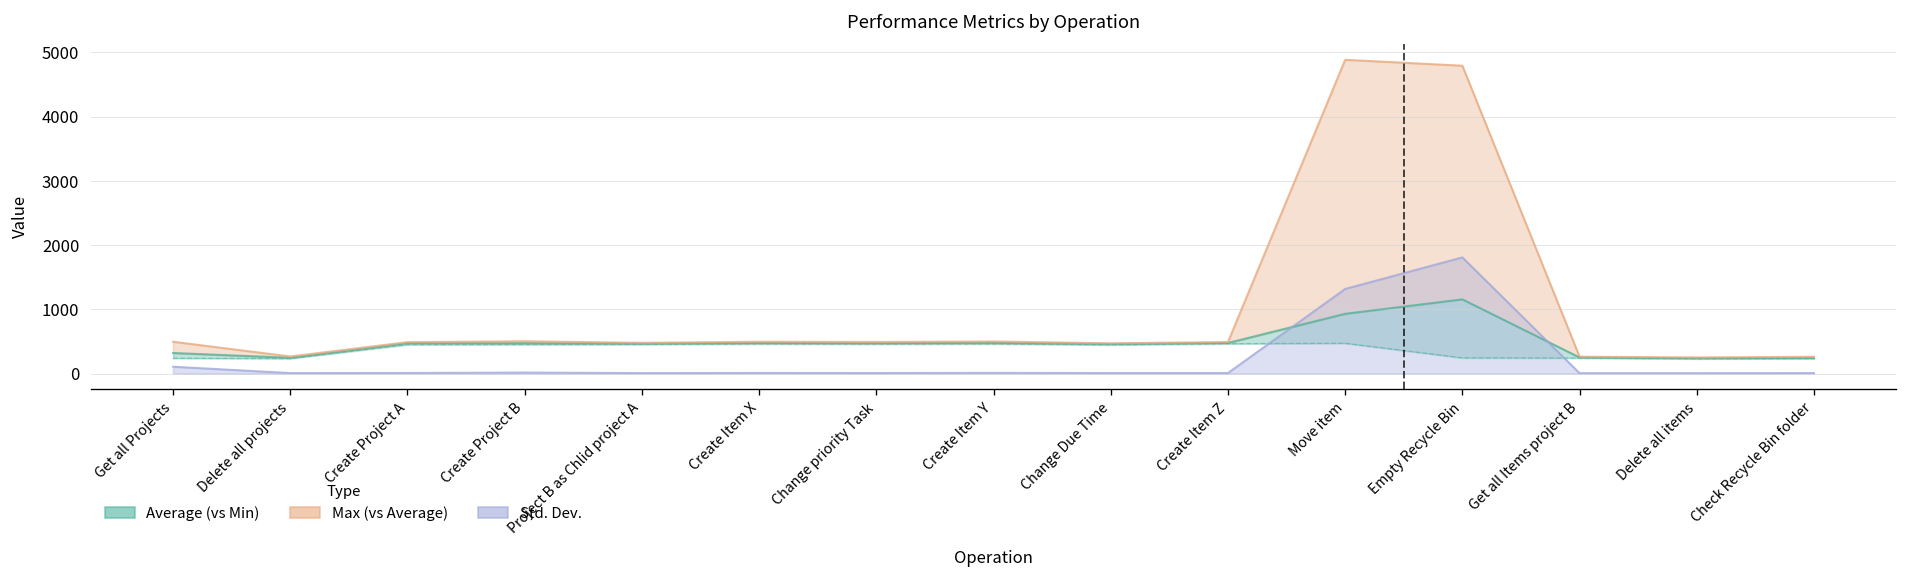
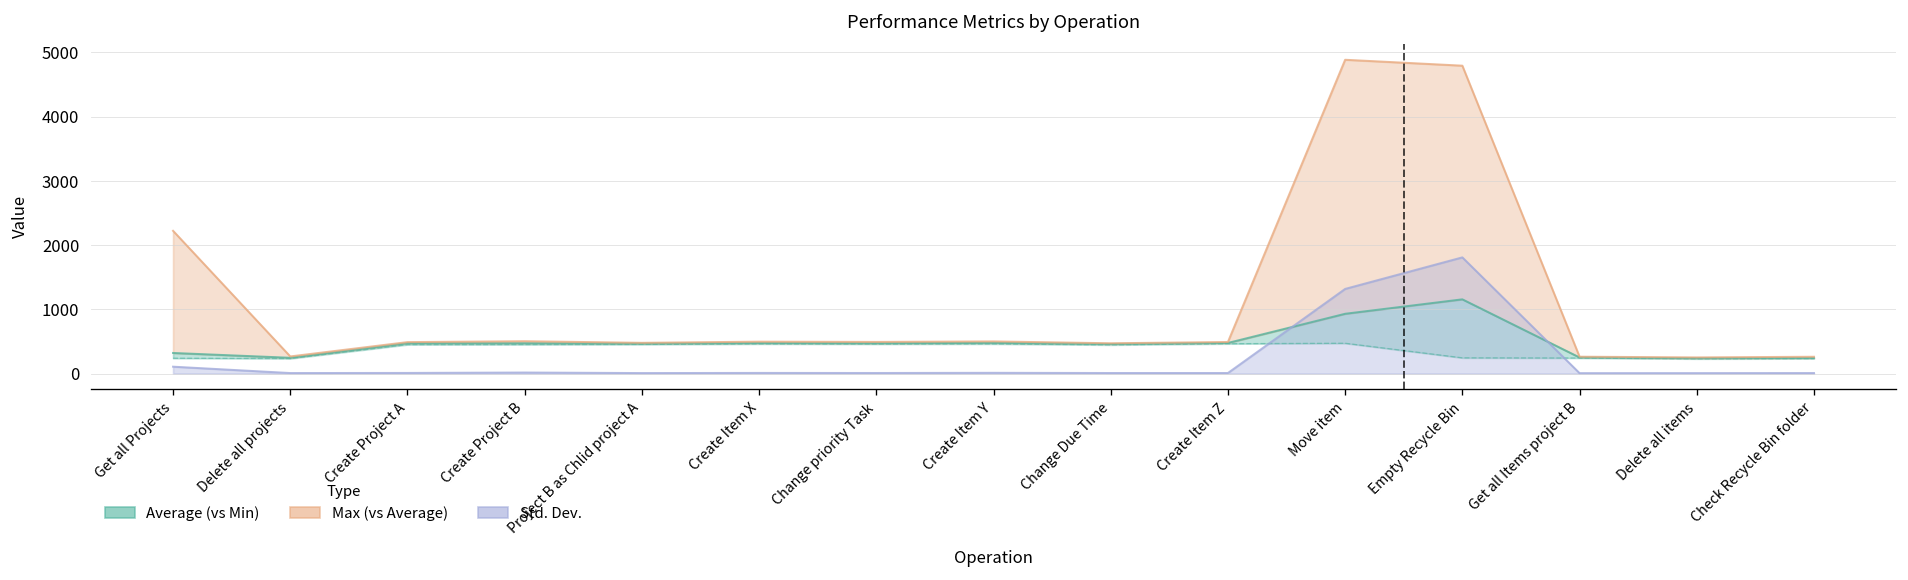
  {
    "Max (vs Average)": {
-     "Get all Projects": 500,
+     "Get all Projects": 2200,
      "Move item": 4900,
      "Empty Recycle Bin": 4800
    }
  }
